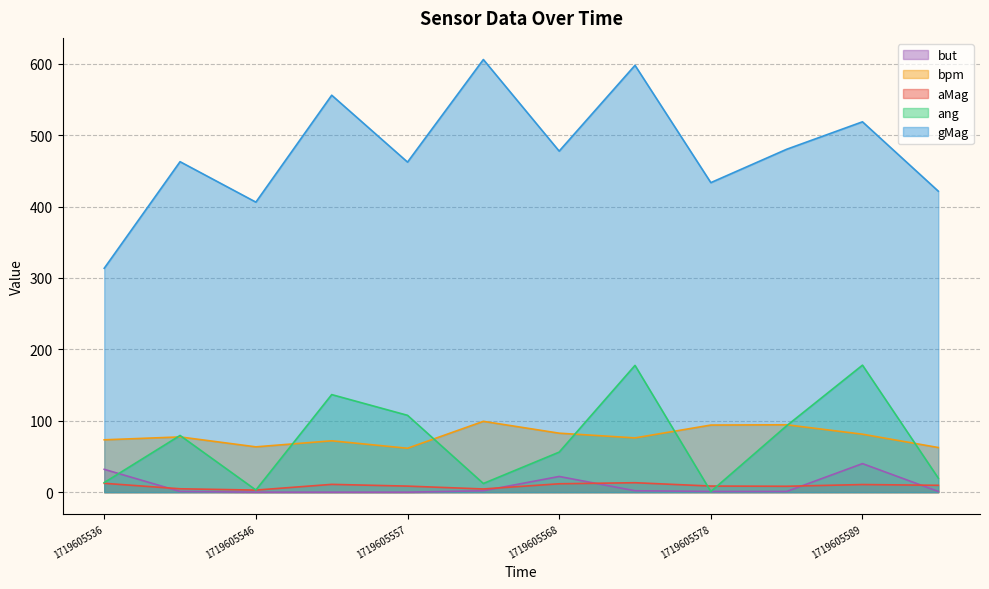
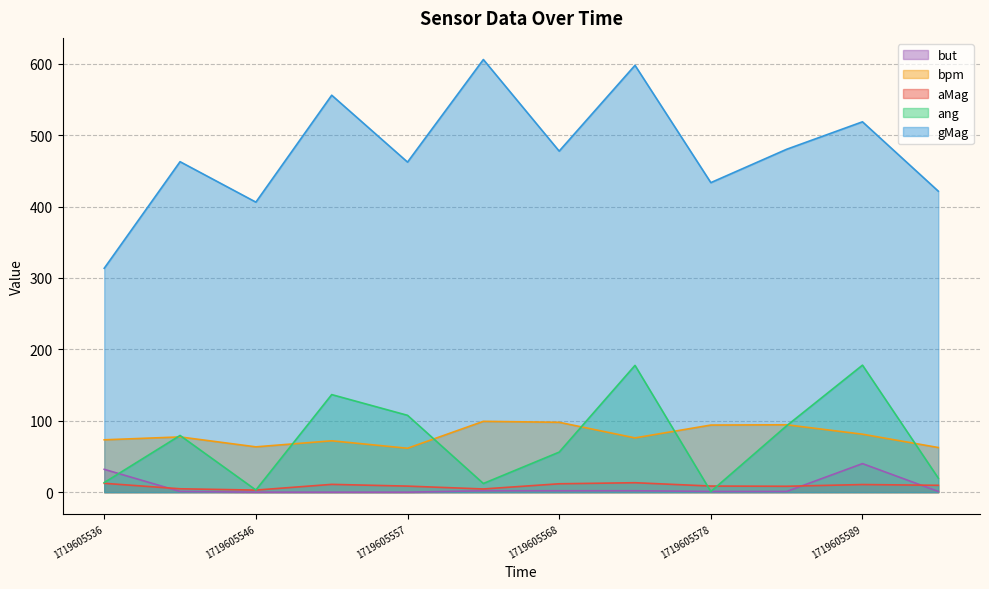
  {
    "but": {
      "1719605536": 30,
      "1719605557": 0,
-     "1719605568": 20,
+     "1719605568": 0,
      "1719605589": 40
    },
    "bpm": {
      "1719605536": 70,
      "1719605546": 60,
      "1719605557": 60,
-     "1719605568": 80,
+     "1719605568": 100,
      "1719605578": 90,
      "1719605589": 80
    },
    "aMag": {
      "1719605557": 10,
      "1719605568": 10,
      "1719605578": 10,
      "1719605589": 10
    },
    "ang": {
      "1719605557": 110,
      "1719605568": 60,
      "1719605589": 180
    },
    "gMag": {
      "1719605536": 310,
      "1719605546": 410,
      "1719605557": 460,
      "1719605568": 480,
      "1719605578": 430,
      "1719605589": 520
    }
  }
